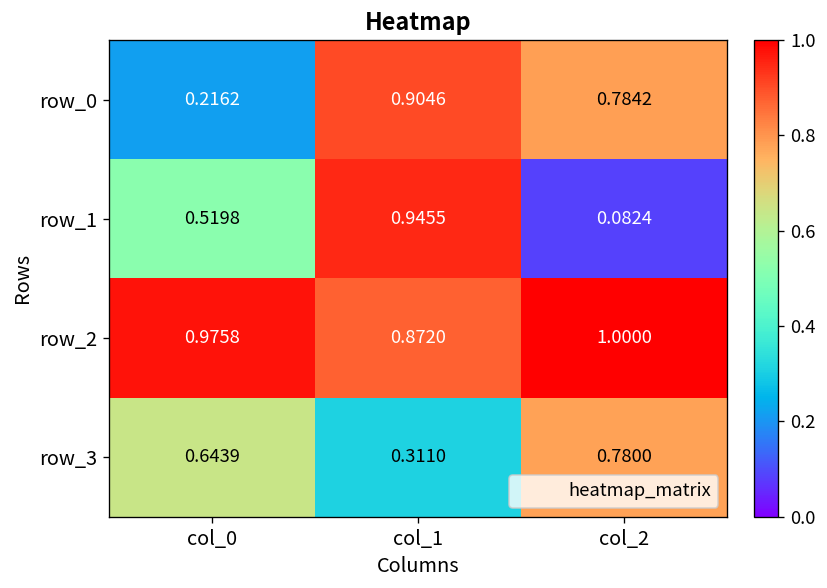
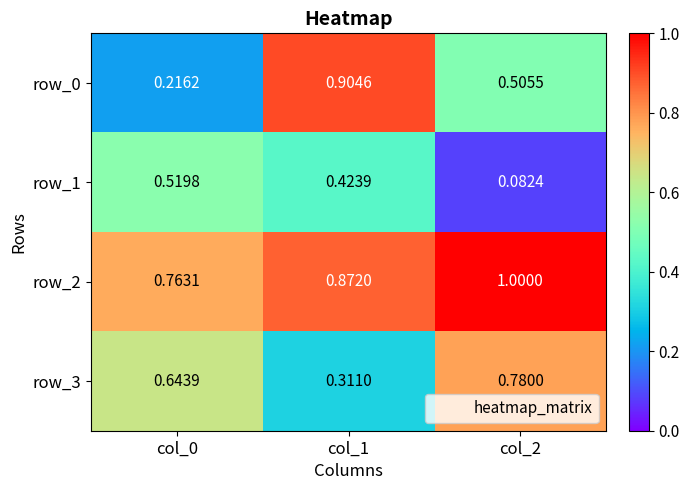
  {
    "row_0": {
      "col_0": 0.2162,
      "col_1": 0.9046,
-     "col_2": 0.7842
+     "col_2": 0.5055
    },
    "row_1": {
      "col_0": 0.5198,
-     "col_1": 0.9455,
+     "col_1": 0.4239,
      "col_2": 0.0824
    },
    "row_2": {
-     "col_0": 0.9758,
+     "col_0": 0.7631,
      "col_1": 0.8720,
      "col_2": 1.0000
    },
    "row_3": {
      "col_0": 0.6439,
      "col_1": 0.3110,
      "col_2": 0.7800
    }
  }
